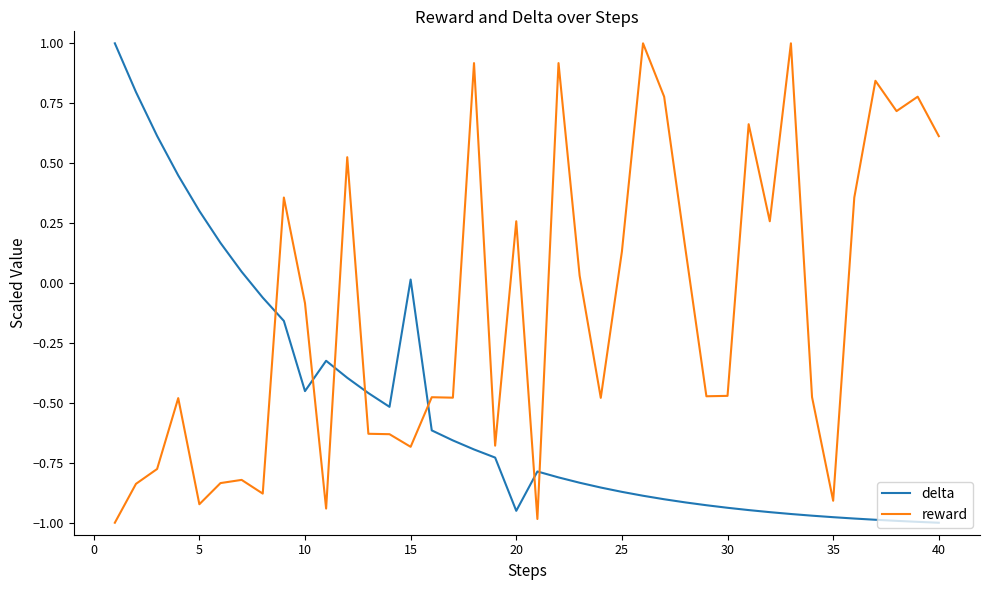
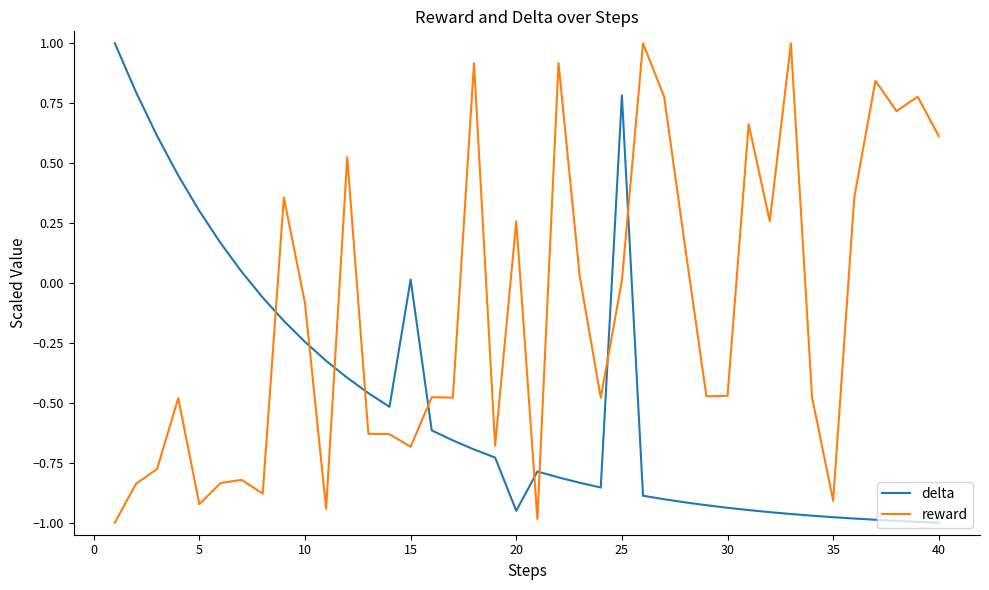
  {
    "delta": {
      "5": 0.30,
-     "10": -0.45,
+     "10": -0.25,
      "15": 0.01,
      "20": -0.95,
-     "25": -0.87,
+     "25": 0.78,
      "30": -0.94,
      "35": -0.98
    },
    "reward": {
      "5": -0.92,
      "10": -0.08,
      "15": -0.68,
      "20": 0.26,
-     "25": 0.13,
+     "25": 0.01,
      "30": -0.47,
      "35": -0.91,
      "40": 0.61
    }
  }
